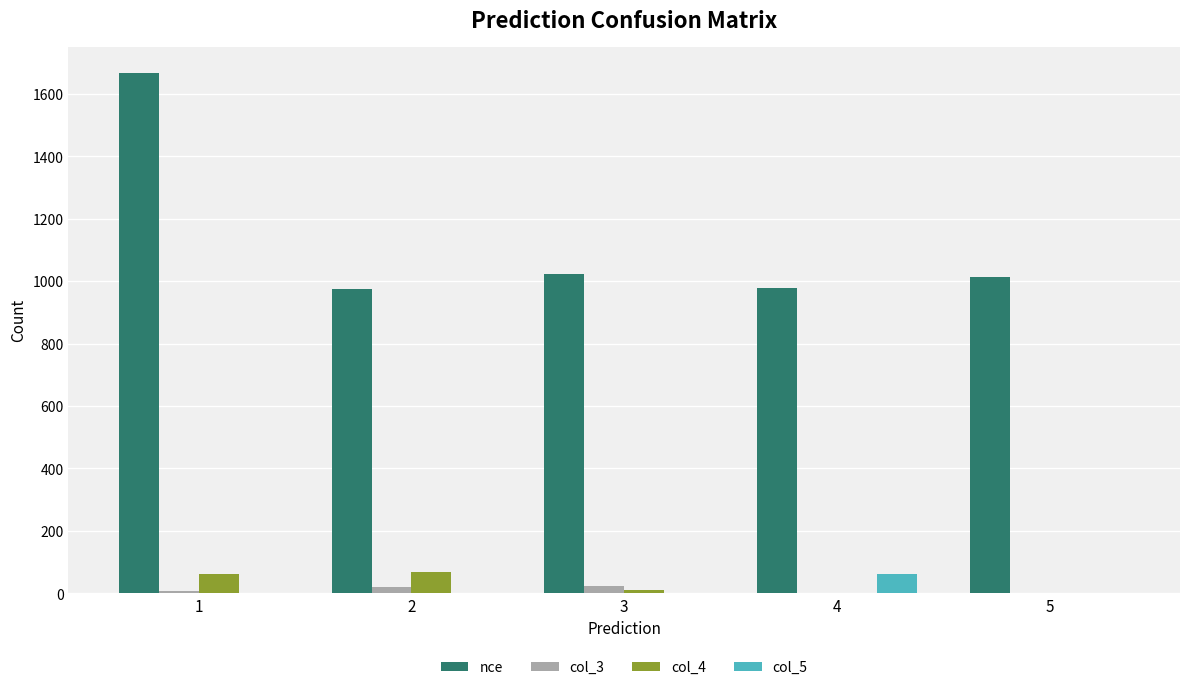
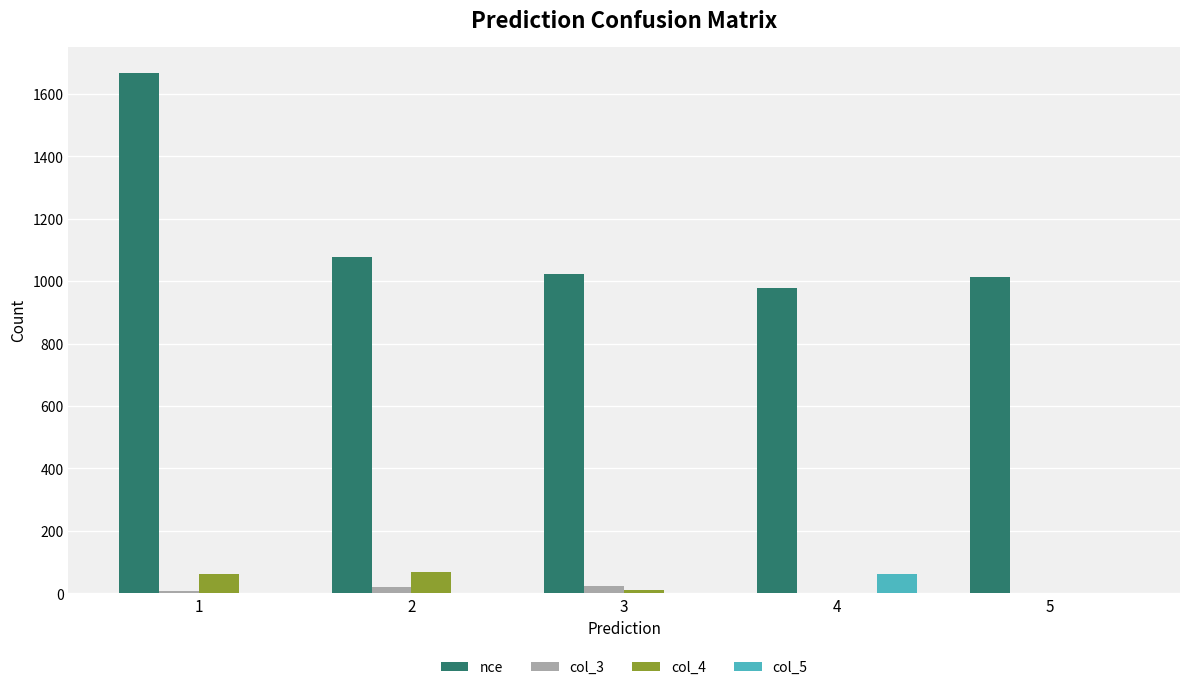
  {
    "nce": {
      "1": 1670,
-     "2": 980,
+     "2": 1080,
      "3": 1020,
      "4": 980,
      "5": 1020
    },
    "col_3": {
      "2": 20,
      "3": 20,
      "4": 0,
      "5": 0
    },
    "col_4": {
      "1": 60,
      "2": 70,
      "3": 10
    },
    "col_5": {
      "1": 0,
      "2": 0,
      "3": 0,
      "4": 60,
      "5": 0
    }
  }
